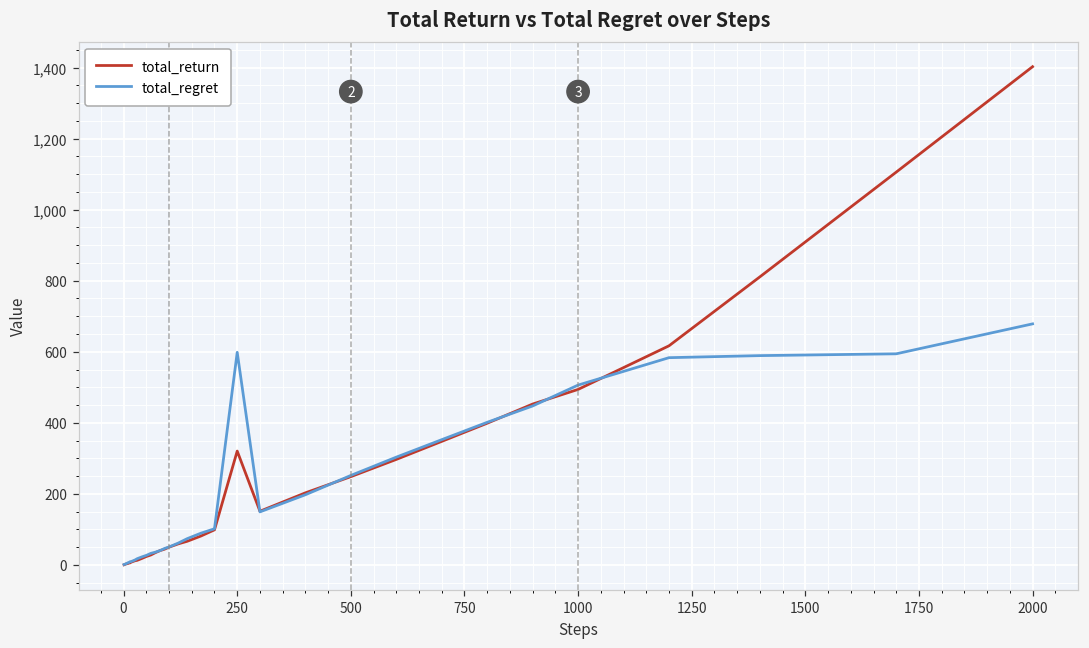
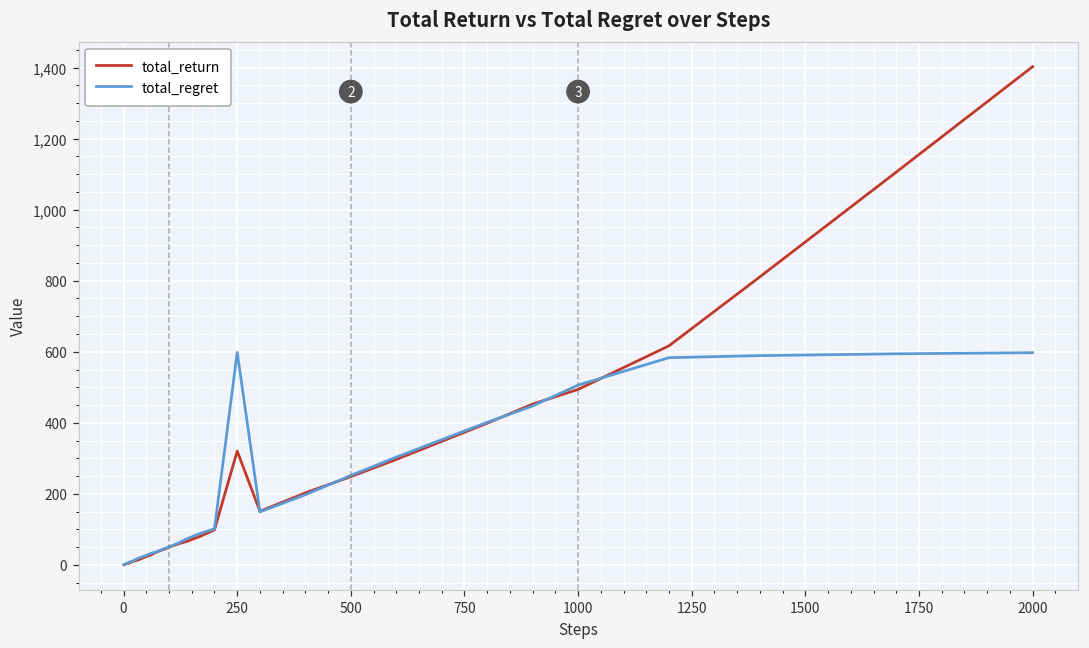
  {
    "total_return": {
      "250": "320",
      "1000": "490",
      "2000": "1,400"
    },
    "total_regret": {
      "250": "600",
      "1000": "510",
-     "2000": "680"
+     "2000": "600"
    }
  }
